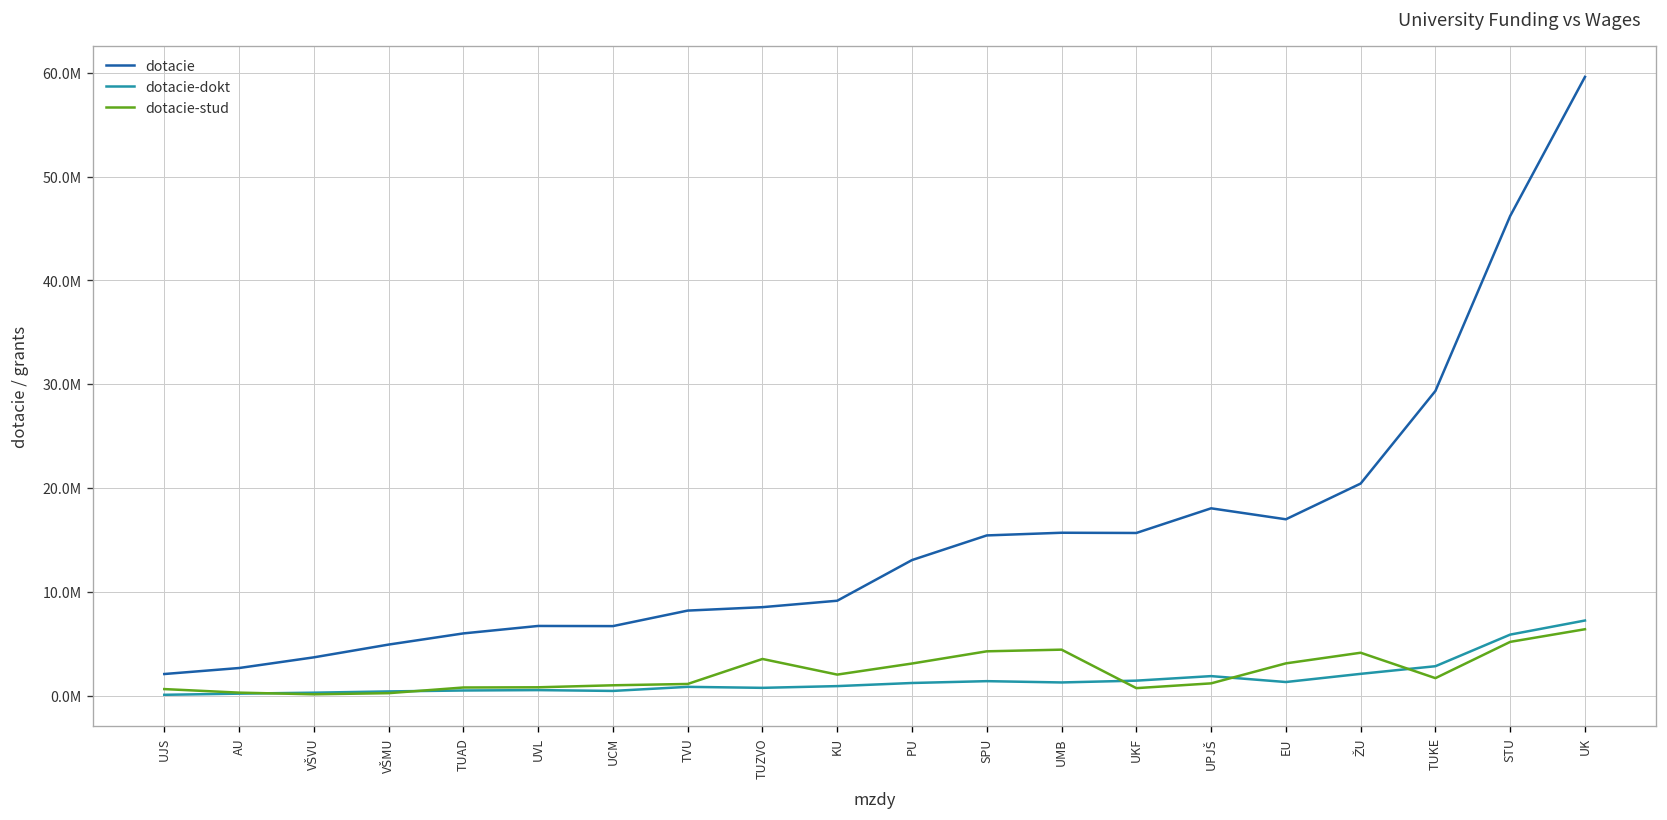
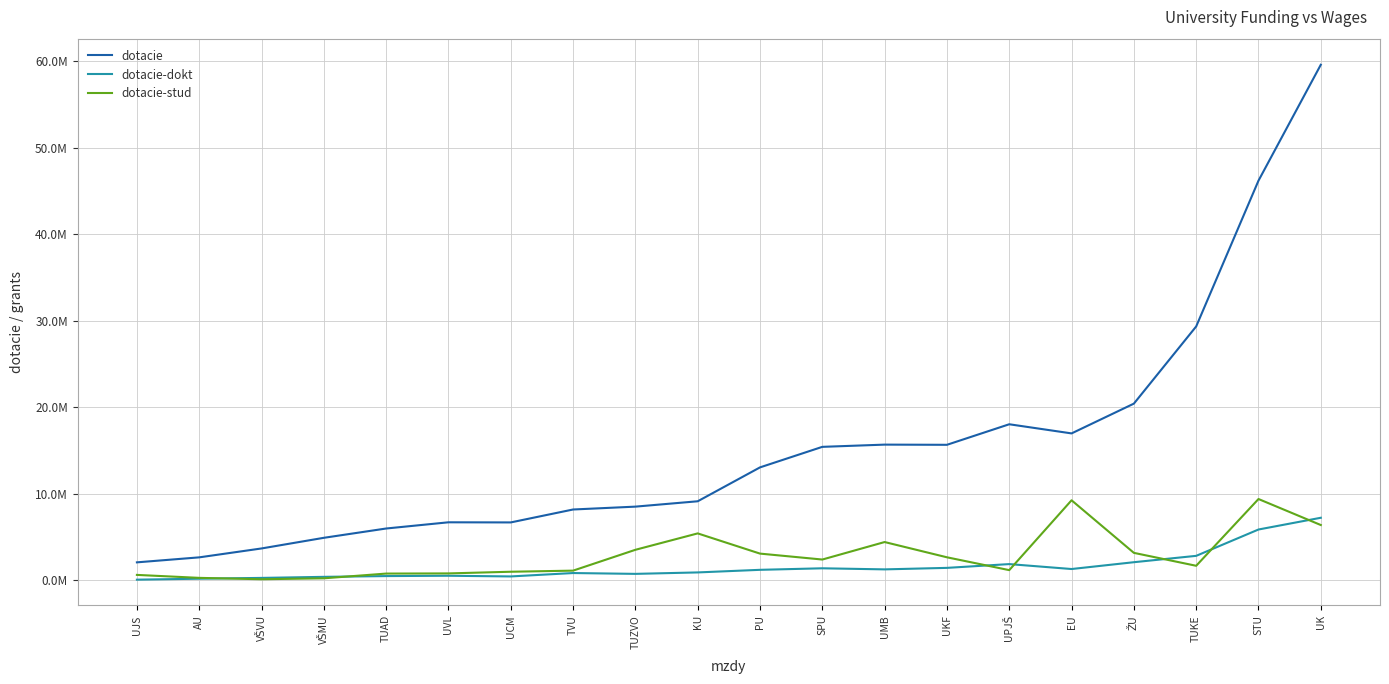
  {
    "dotacie-stud": {
      "UJS": 1000000,
      "UCM": 1000000,
      "TUZVO": 4000000,
-     "KU": 2000000,
+     "KU": 5000000,
      "PU": 3000000,
-     "SPU": 4000000,
+     "SPU": 2000000,
      "UMB": 4000000,
-     "UKF": 1000000,
+     "UKF": 3000000,
      "UPJŠ": 1000000,
-     "EU": 3000000,
-     "ŽU": 4000000,
+     "EU": 9000000,
+     "ŽU": 3000000,
      "TUKE": 2000000,
-     "STU": 5000000,
+     "STU": 9000000,
      "UK": 6000000
    }
  }
